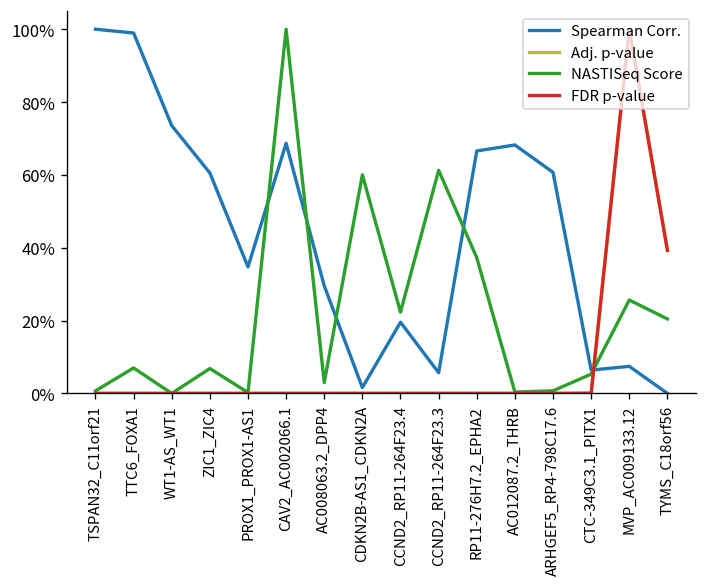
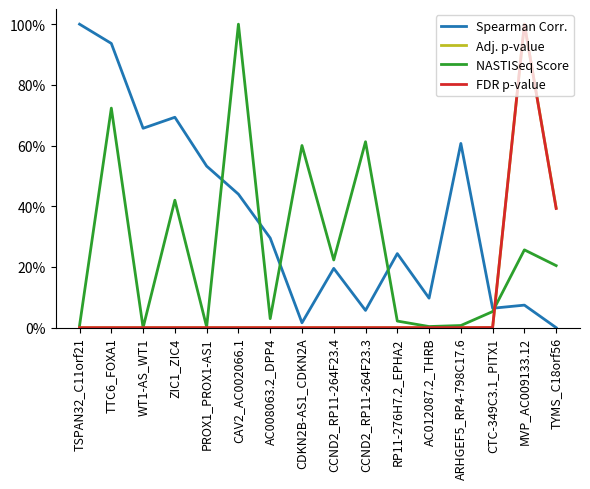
  {
    "Spearman Corr.": {
      "TSPAN32_C11orf21": "100%",
-     "TTC6_FOXA1": "99%",
-     "WT1-AS_WT1": "74%",
-     "ZIC1_ZIC4": "61%",
-     "PROX1_PROX1-AS1": "35%",
-     "CAV2_AC002066.1": "69%",
+     "TTC6_FOXA1": "94%",
+     "WT1-AS_WT1": "66%",
+     "ZIC1_ZIC4": "69%",
+     "PROX1_PROX1-AS1": "53%",
+     "CAV2_AC002066.1": "44%",
      "AC008063.2_DPP4": "30%",
      "CDKN2B-AS1_CDKN2A": "2%",
      "CCND2_RP11-264F23.4": "20%",
      "CCND2_RP11-264F23.3": "6%",
-     "RP11-276H7.2_EPHA2": "67%",
-     "AC012087.2_THRB": "68%",
+     "RP11-276H7.2_EPHA2": "24%",
+     "AC012087.2_THRB": "10%",
      "ARHGEF5_RP4-798C17.6": "61%",
      "CTC-349C3.1_PITX1": "6%",
      "MVP_AC009133.12": "7%",
      "TYMS_C18orf56": "0%"
    },
    "NASTISeq Score": {
-     "TTC6_FOXA1": "7%",
-     "ZIC1_ZIC4": "7%",
+     "TTC6_FOXA1": "72%",
+     "ZIC1_ZIC4": "42%",
      "CAV2_AC002066.1": "100%",
      "AC008063.2_DPP4": "3%",
      "CDKN2B-AS1_CDKN2A": "60%",
      "CCND2_RP11-264F23.4": "22%",
      "CCND2_RP11-264F23.3": "61%",
-     "RP11-276H7.2_EPHA2": "37%",
+     "RP11-276H7.2_EPHA2": "2%",
      "CTC-349C3.1_PITX1": "5%",
      "MVP_AC009133.12": "26%",
      "TYMS_C18orf56": "20%"
    }
  }
